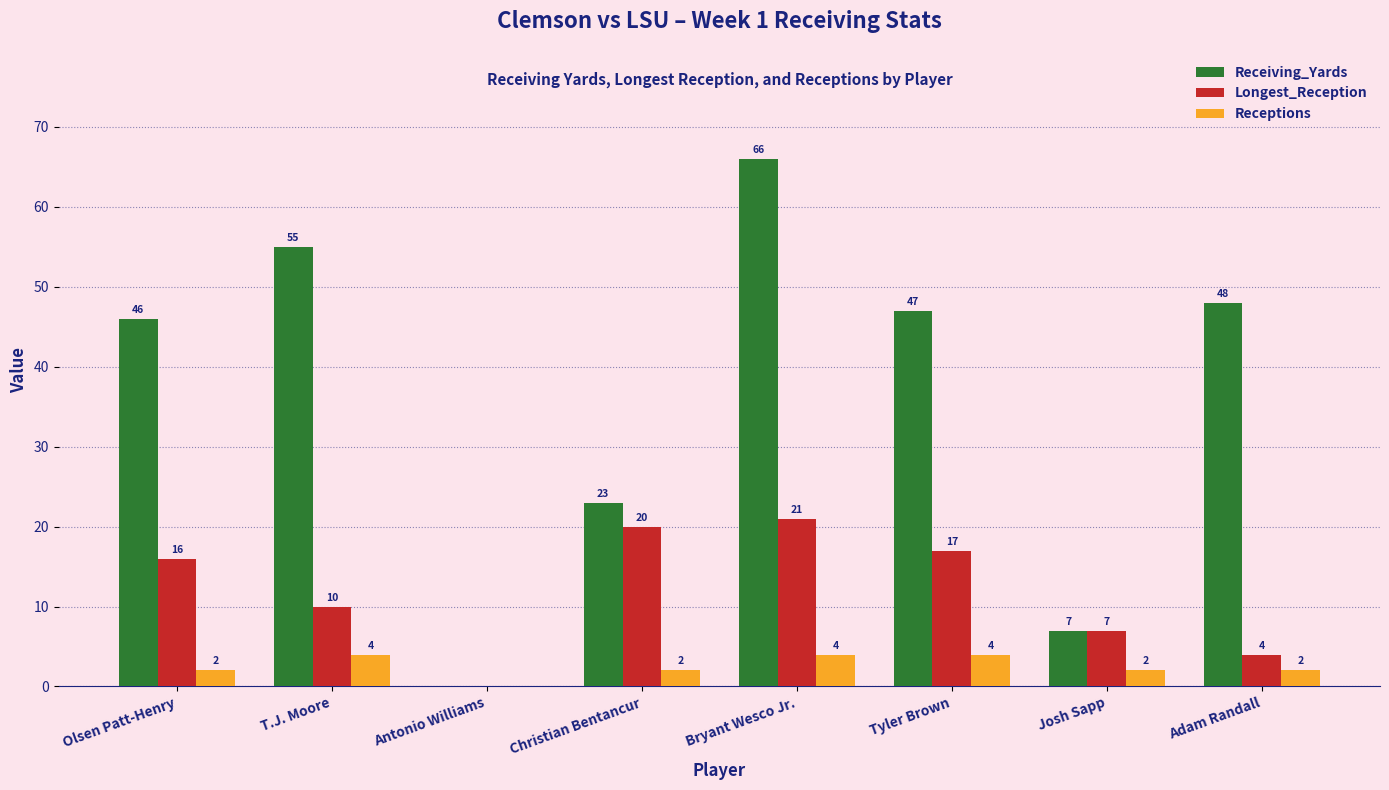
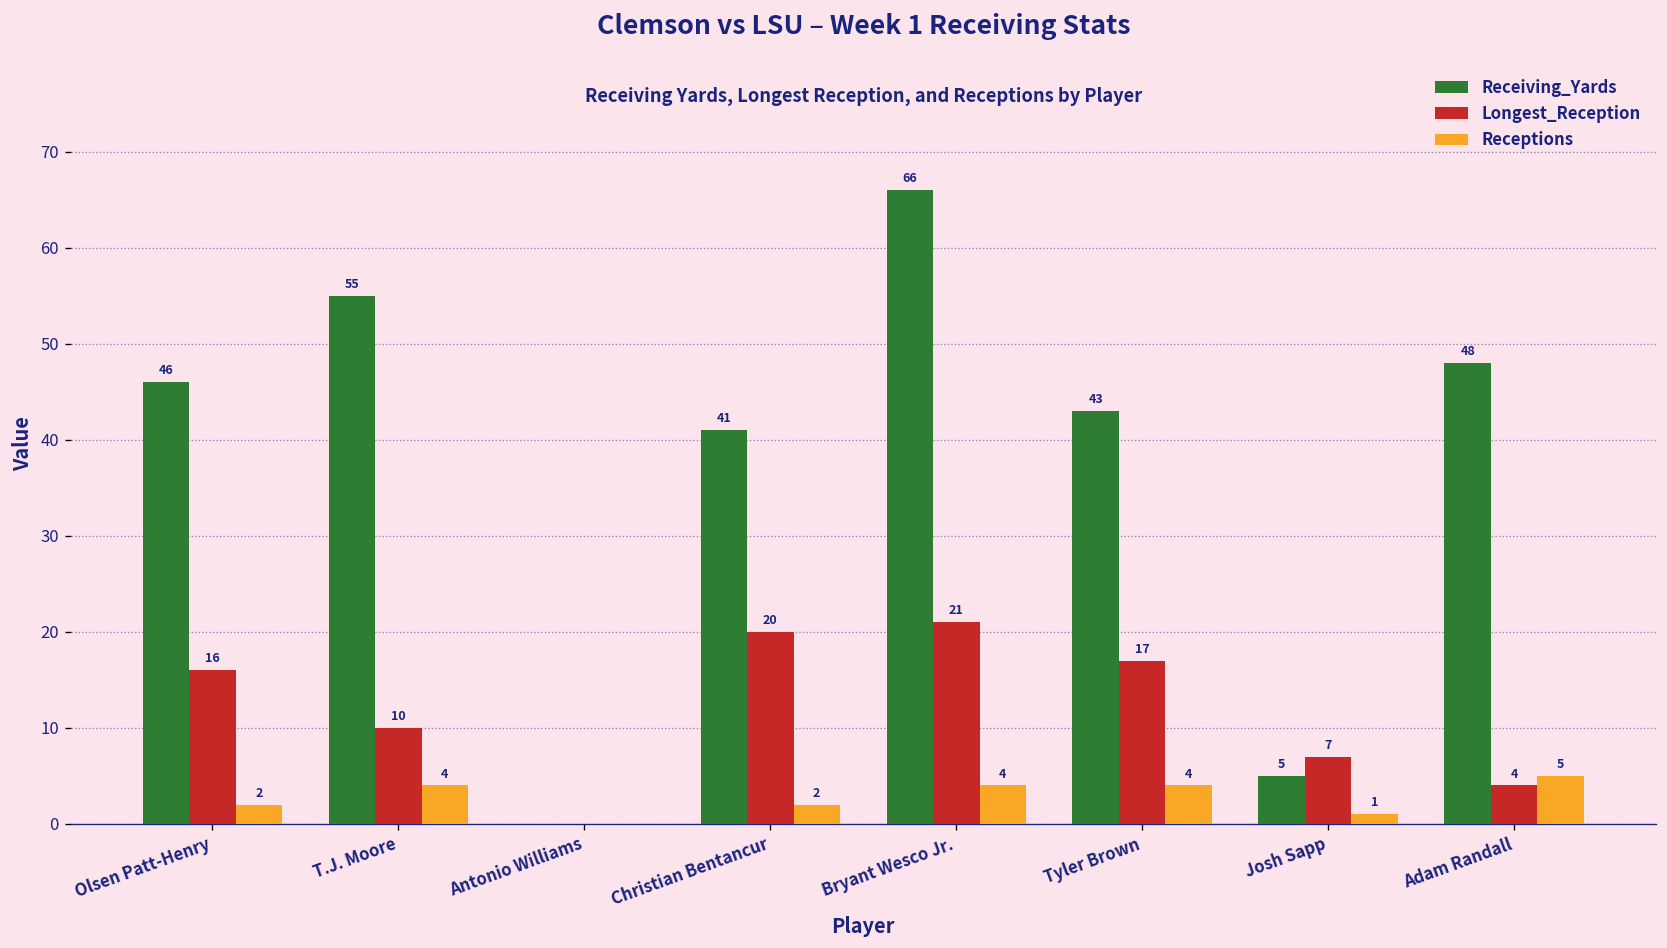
  {
    "Receiving_Yards": {
      "Olsen Patt-Henry": 46,
      "T.J. Moore": 55,
-     "Christian Bentancur": 23,
+     "Christian Bentancur": 41,
      "Bryant Wesco Jr.": 66,
-     "Tyler Brown": 47,
-     "Josh Sapp": 7,
+     "Tyler Brown": 43,
+     "Josh Sapp": 5,
      "Adam Randall": 48
    },
    "Longest_Reception": {
      "Olsen Patt-Henry": 16,
      "T.J. Moore": 10,
      "Christian Bentancur": 20,
      "Bryant Wesco Jr.": 21,
      "Tyler Brown": 17,
      "Josh Sapp": 7,
      "Adam Randall": 4
    },
    "Receptions": {
      "Olsen Patt-Henry": 2,
      "T.J. Moore": 4,
      "Christian Bentancur": 2,
      "Bryant Wesco Jr.": 4,
      "Tyler Brown": 4,
-     "Josh Sapp": 2,
-     "Adam Randall": 2
+     "Josh Sapp": 1,
+     "Adam Randall": 5
    }
  }
